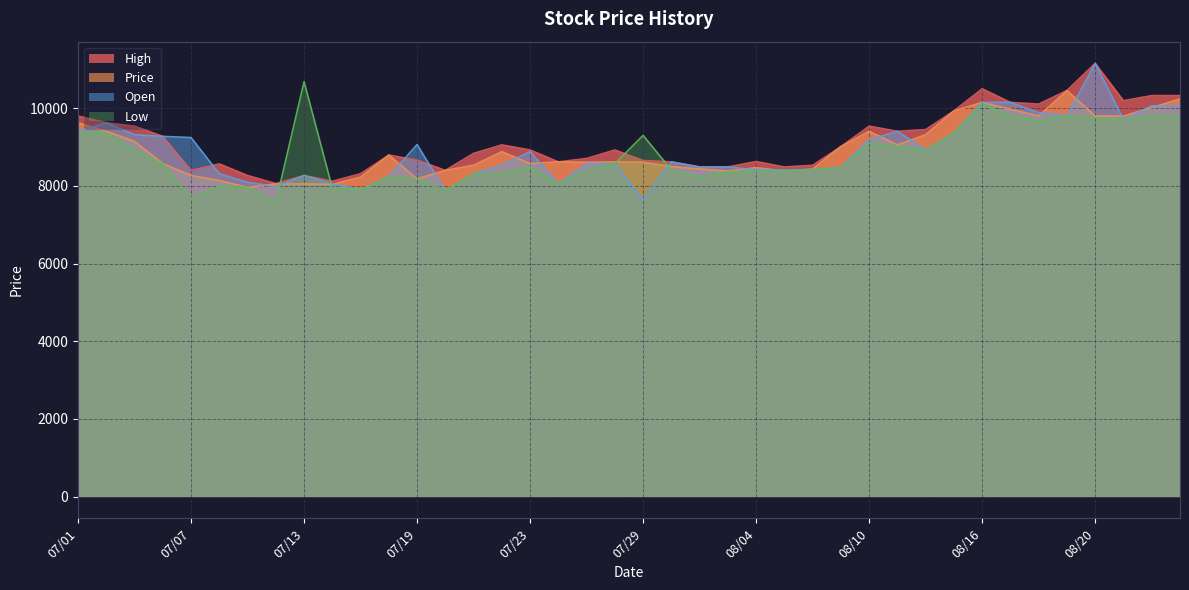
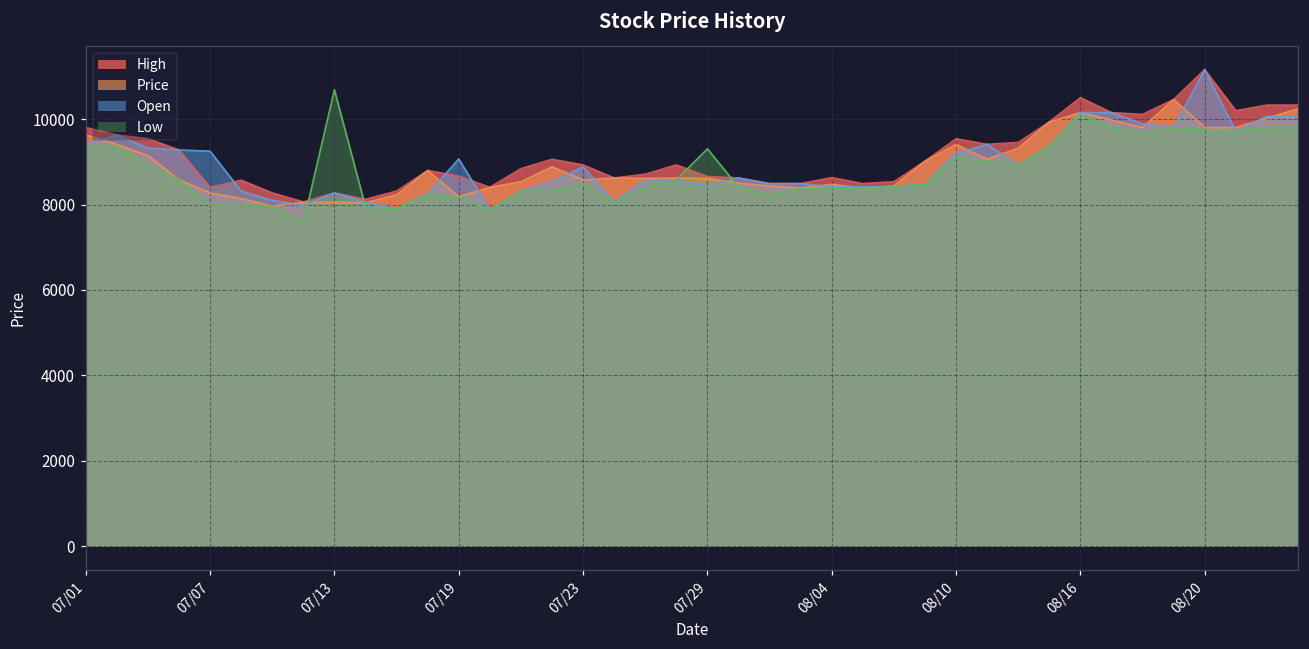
  {
    "Open": {
      "07/07": 9200,
      "07/19": 9100,
-     "07/29": 7600,
+     "07/29": 8400,
      "08/10": 9200
    },
    "Low": {
-     "07/07": 7700,
+     "07/07": 8000,
      "07/13": 10700,
      "07/23": 8500,
      "07/29": 9300,
      "08/10": 9100
    }
  }
